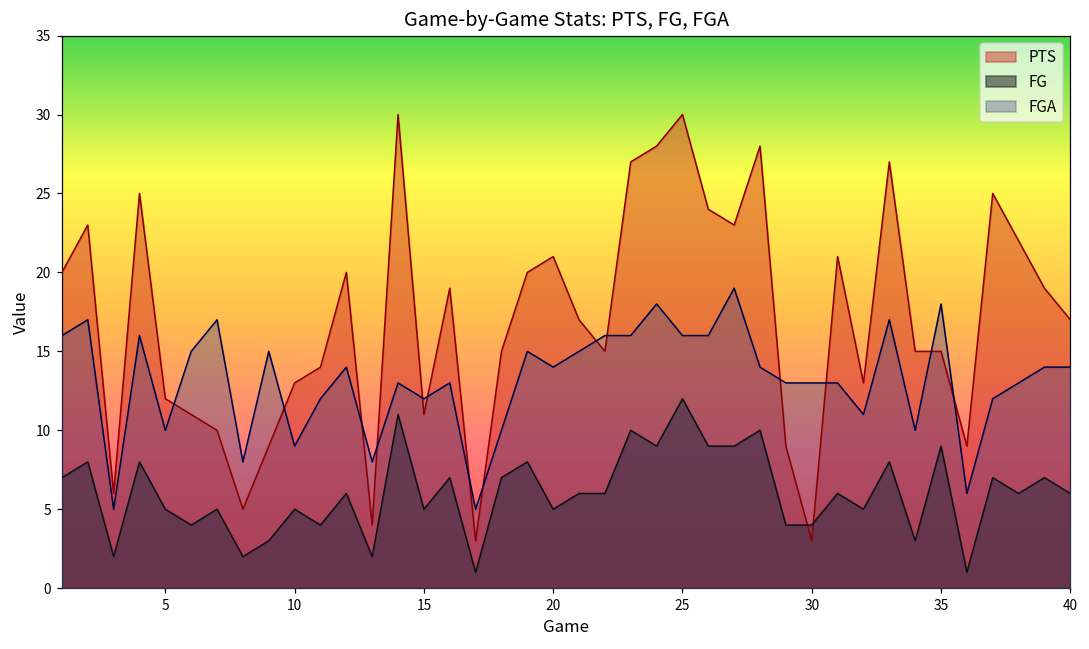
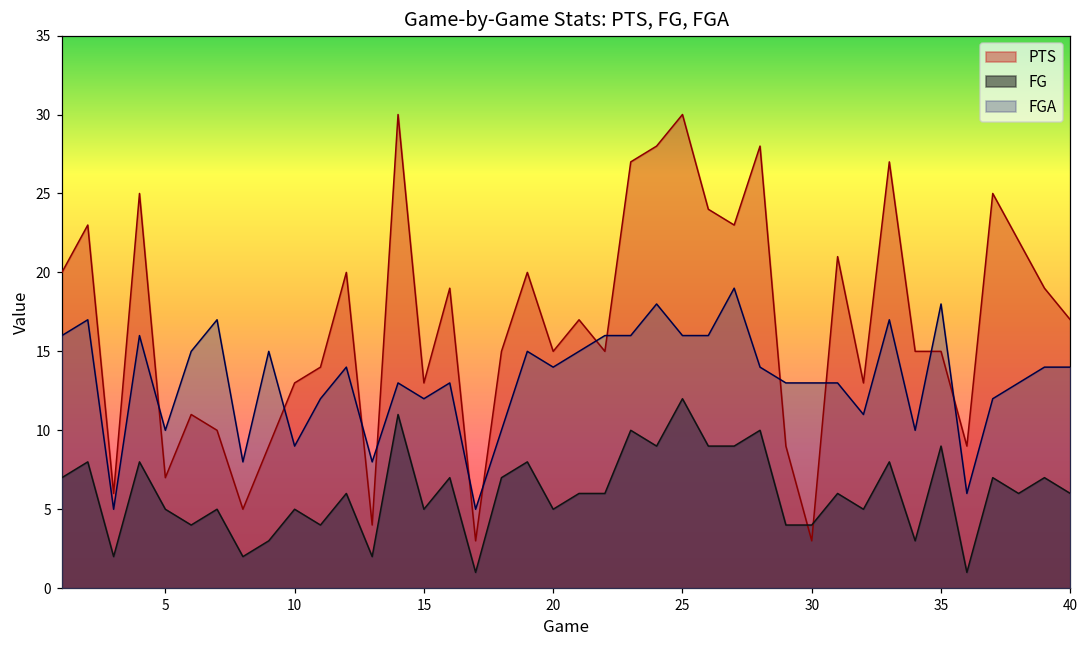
  {
    "PTS": {
-     "5": 12,
+     "5": 7,
      "10": 13,
-     "15": 11,
-     "20": 21,
+     "15": 13,
+     "20": 15,
      "25": 30,
      "30": 3,
      "35": 15,
      "40": 17
    }
  }
